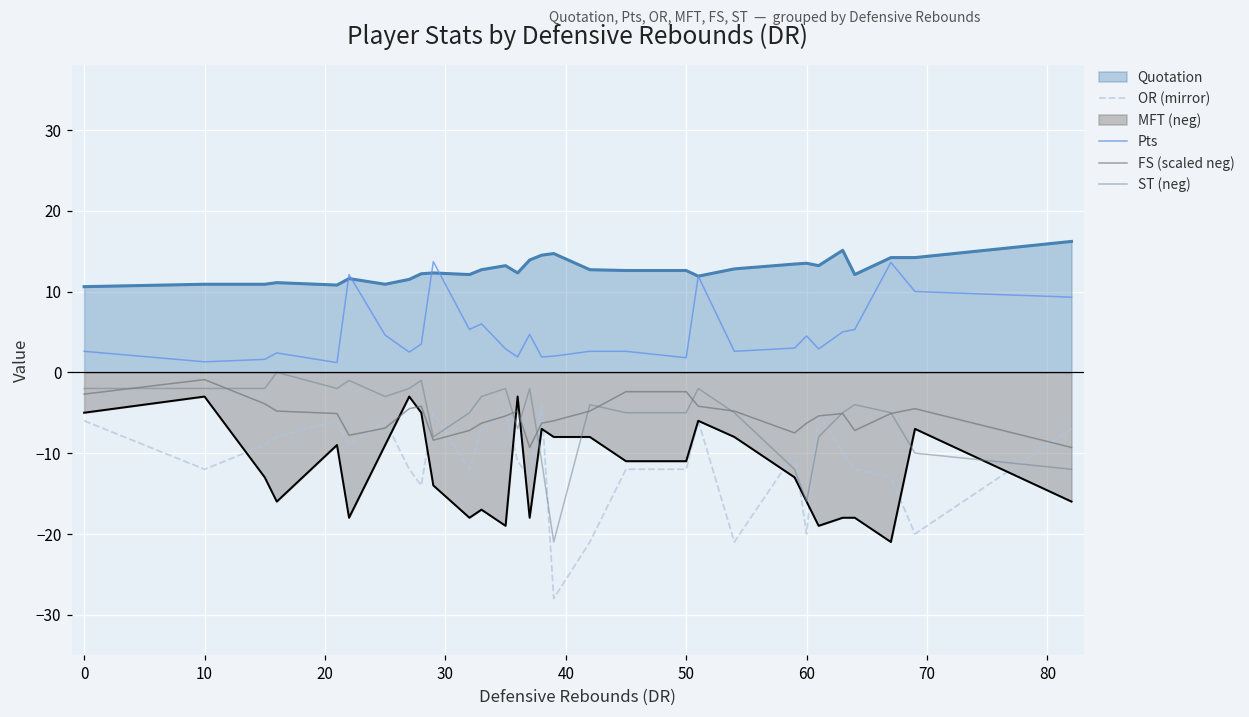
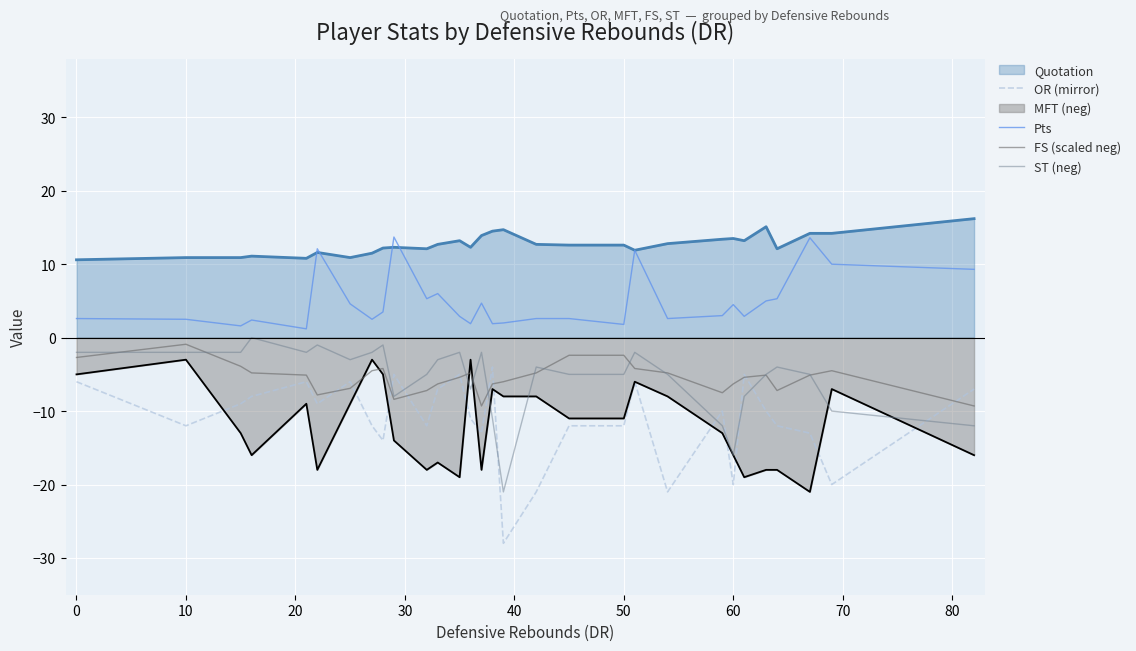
  {
    "Pts": {
      "0": 3,
-     "10": 1,
+     "10": 3,
      "50": 2,
      "60": 5
    }
  }
